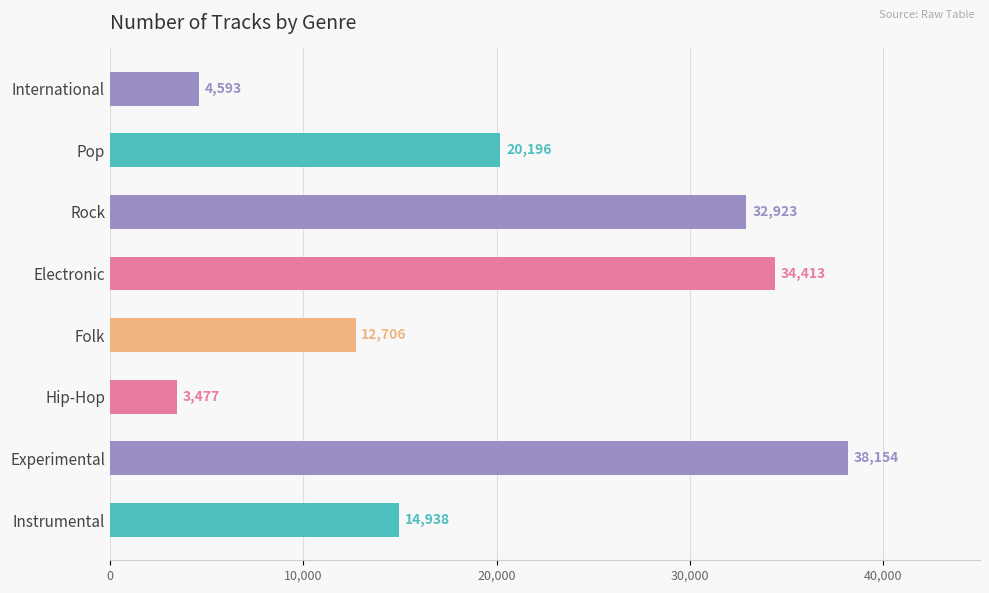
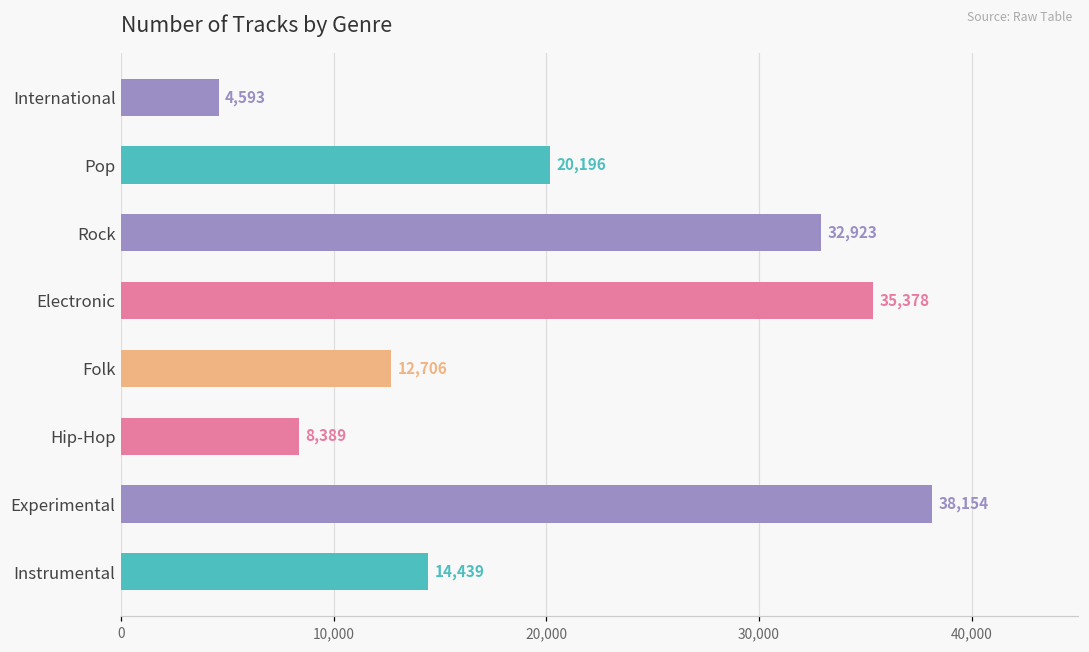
  {
    "International": "4,593",
    "Pop": "20,196",
    "Rock": "32,923",
-   "Electronic": "34,413",
+   "Electronic": "35,378",
    "Folk": "12,706",
-   "Hip-Hop": "3,477",
+   "Hip-Hop": "8,389",
    "Experimental": "38,154",
-   "Instrumental": "14,938"
+   "Instrumental": "14,439"
  }
